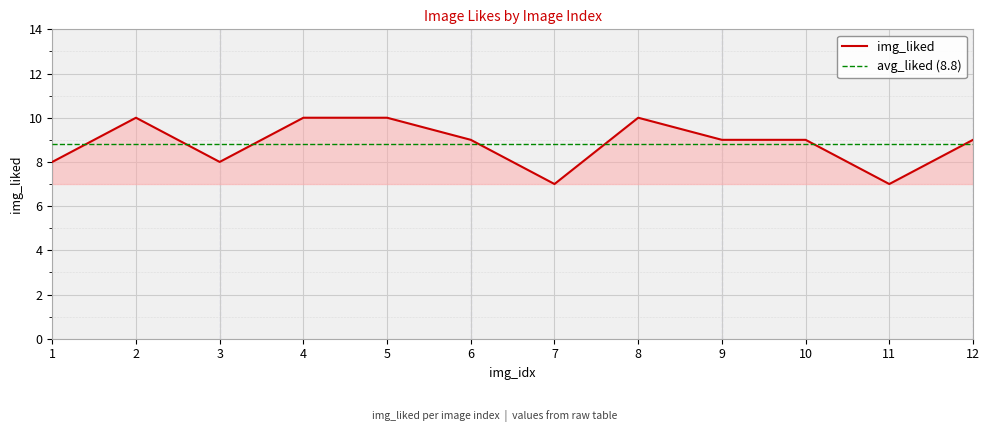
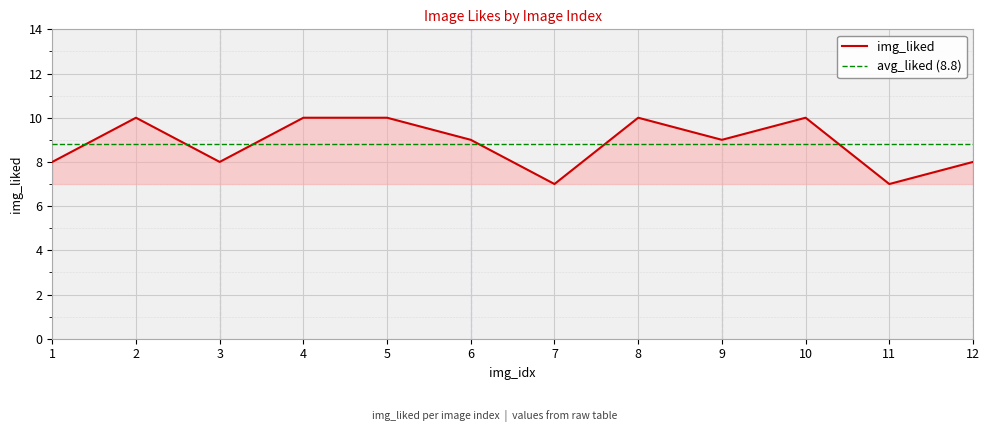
  {
    "1": 8,
    "2": 10,
    "3": 8,
    "4": 10,
    "5": 10,
    "6": 9,
    "7": 7,
    "8": 10,
    "9": 9,
-   "10": 9,
+   "10": 10,
    "11": 7,
-   "12": 9
+   "12": 8
  }
